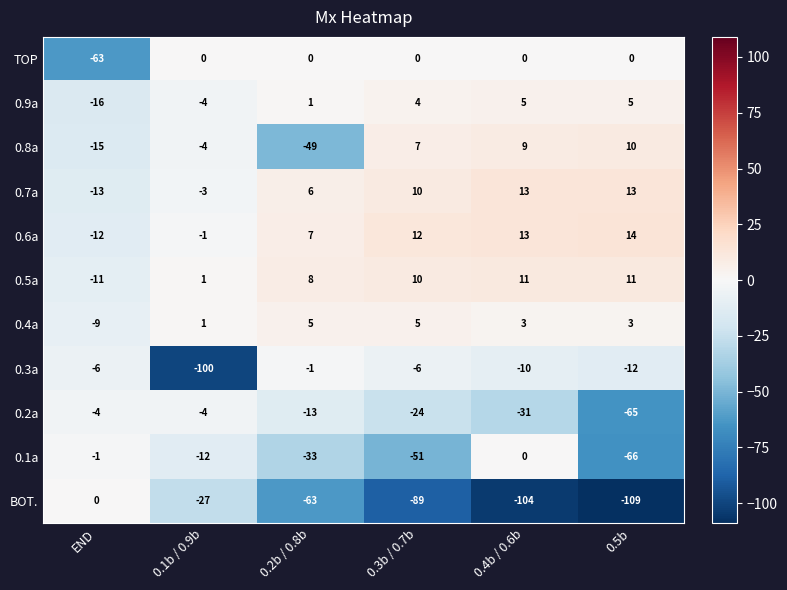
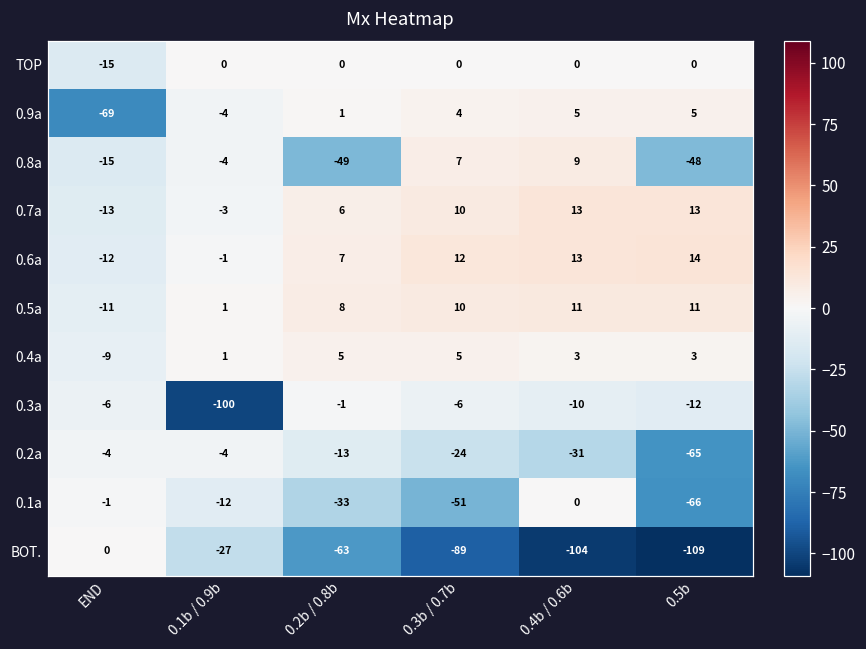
  {
    "TOP": {
-     "END": -63,
+     "END": -15,
      "0.1b / 0.9b": 0,
      "0.2b / 0.8b": 0,
      "0.3b / 0.7b": 0,
      "0.4b / 0.6b": 0,
      "0.5b": 0
    },
    "0.9a": {
-     "END": -16,
+     "END": -69,
      "0.1b / 0.9b": -4,
      "0.2b / 0.8b": 1,
      "0.3b / 0.7b": 4,
      "0.4b / 0.6b": 5,
      "0.5b": 5
    },
    "0.8a": {
      "END": -15,
      "0.1b / 0.9b": -4,
      "0.2b / 0.8b": -49,
      "0.3b / 0.7b": 7,
      "0.4b / 0.6b": 9,
-     "0.5b": 10
+     "0.5b": -48
    },
    "0.7a": {
      "END": -13,
      "0.1b / 0.9b": -3,
      "0.2b / 0.8b": 6,
      "0.3b / 0.7b": 10,
      "0.4b / 0.6b": 13,
      "0.5b": 13
    },
    "0.6a": {
      "END": -12,
      "0.1b / 0.9b": -1,
      "0.2b / 0.8b": 7,
      "0.3b / 0.7b": 12,
      "0.4b / 0.6b": 13,
      "0.5b": 14
    },
    "0.5a": {
      "END": -11,
      "0.1b / 0.9b": 1,
      "0.2b / 0.8b": 8,
      "0.3b / 0.7b": 10,
      "0.4b / 0.6b": 11,
      "0.5b": 11
    },
    "0.4a": {
      "END": -9,
      "0.1b / 0.9b": 1,
      "0.2b / 0.8b": 5,
      "0.3b / 0.7b": 5,
      "0.4b / 0.6b": 3,
      "0.5b": 3
    },
    "0.3a": {
      "END": -6,
      "0.1b / 0.9b": -100,
      "0.2b / 0.8b": -1,
      "0.3b / 0.7b": -6,
      "0.4b / 0.6b": -10,
      "0.5b": -12
    },
    "0.2a": {
      "END": -4,
      "0.1b / 0.9b": -4,
      "0.2b / 0.8b": -13,
      "0.3b / 0.7b": -24,
      "0.4b / 0.6b": -31,
      "0.5b": -65
    },
    "0.1a": {
      "END": -1,
      "0.1b / 0.9b": -12,
      "0.2b / 0.8b": -33,
      "0.3b / 0.7b": -51,
      "0.4b / 0.6b": 0,
      "0.5b": -66
    },
    "BOT.": {
      "END": 0,
      "0.1b / 0.9b": -27,
      "0.2b / 0.8b": -63,
      "0.3b / 0.7b": -89,
      "0.4b / 0.6b": -104,
      "0.5b": -109
    }
  }
